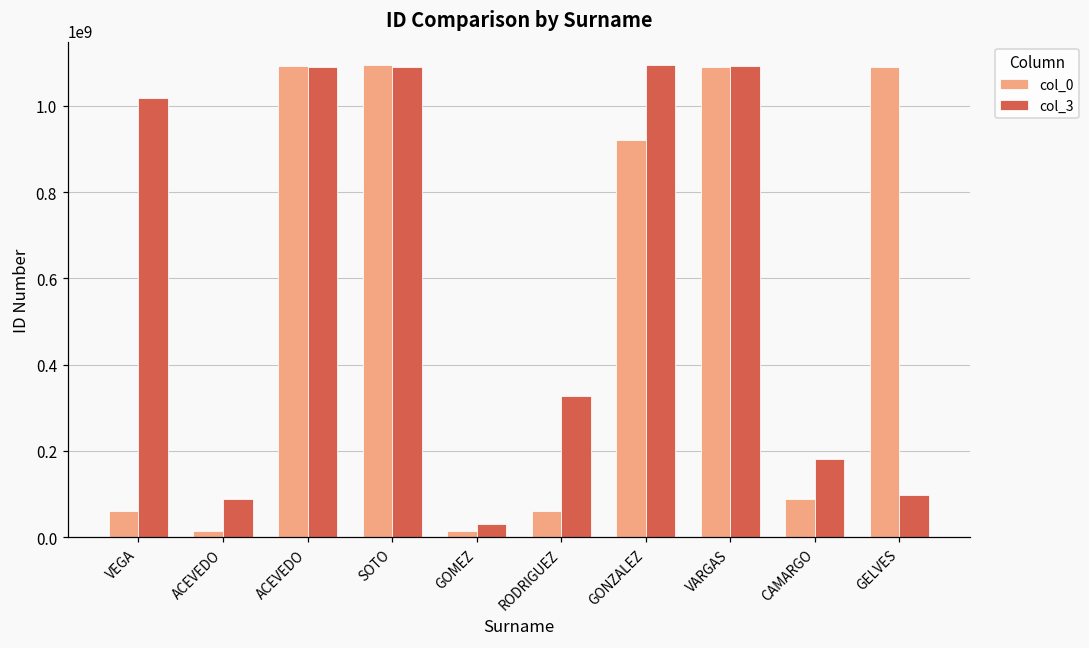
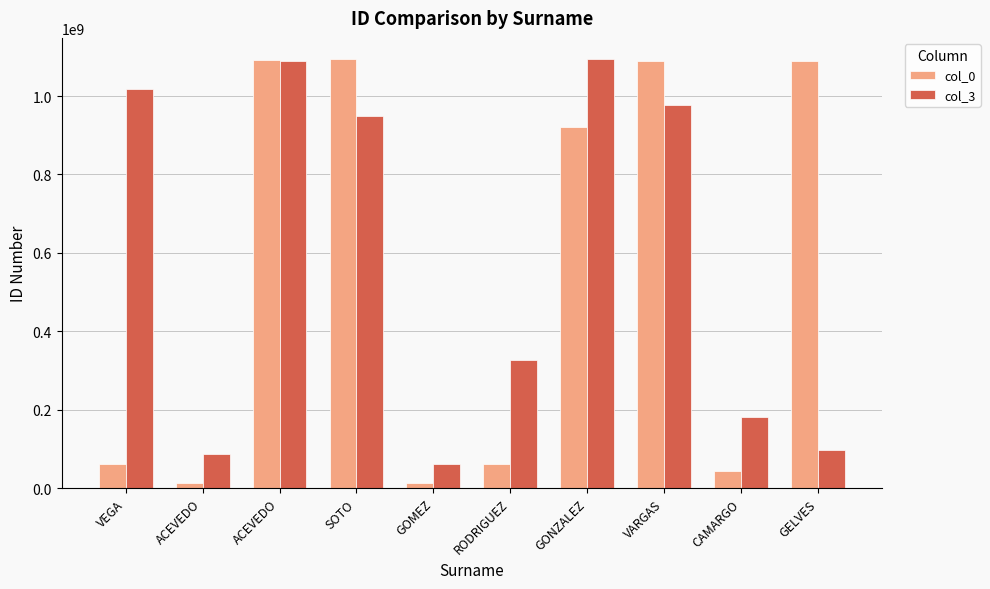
  {
    "col_0": {
      "VEGA": 60000000,
      "SOTO": 1090000000,
      "GOMEZ": 10000000,
      "RODRIGUEZ": 60000000,
      "GONZALEZ": 920000000,
      "VARGAS": 1090000000,
-     "CAMARGO": 90000000,
+     "CAMARGO": 40000000,
      "GELVES": 1090000000
    },
    "col_3": {
      "VEGA": 1020000000,
-     "SOTO": 1090000000,
-     "GOMEZ": 30000000,
+     "SOTO": 950000000,
+     "GOMEZ": 60000000,
      "RODRIGUEZ": 330000000,
      "GONZALEZ": 1090000000,
-     "VARGAS": 1090000000,
+     "VARGAS": 980000000,
      "CAMARGO": 180000000,
      "GELVES": 100000000
    }
  }
